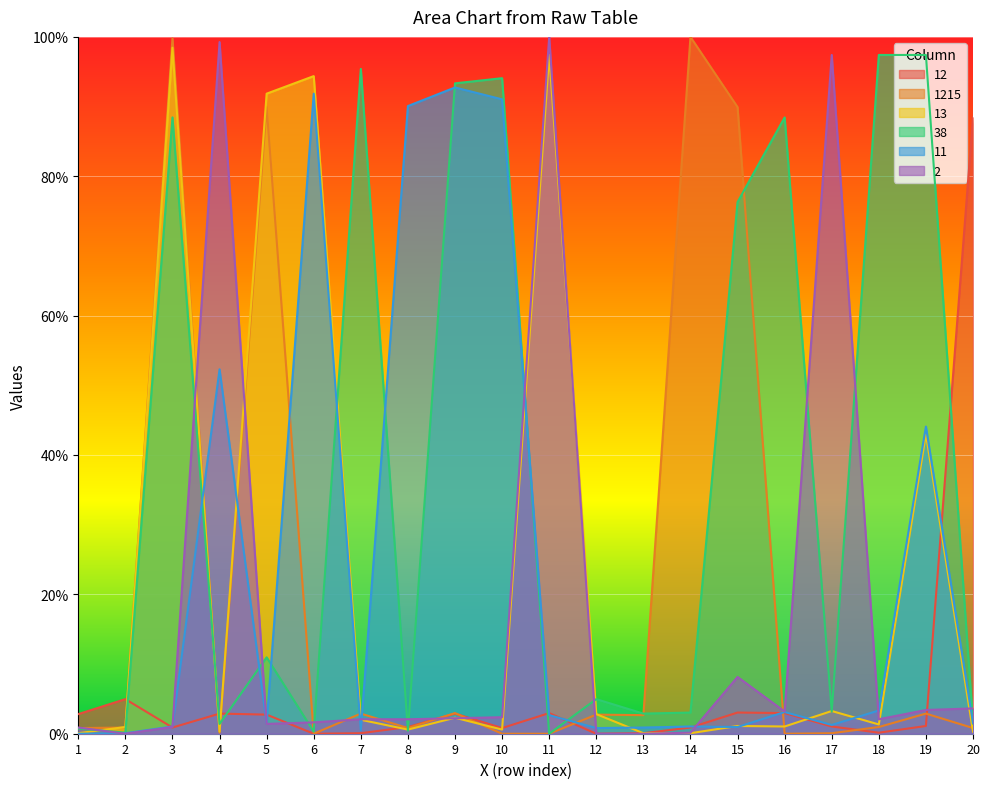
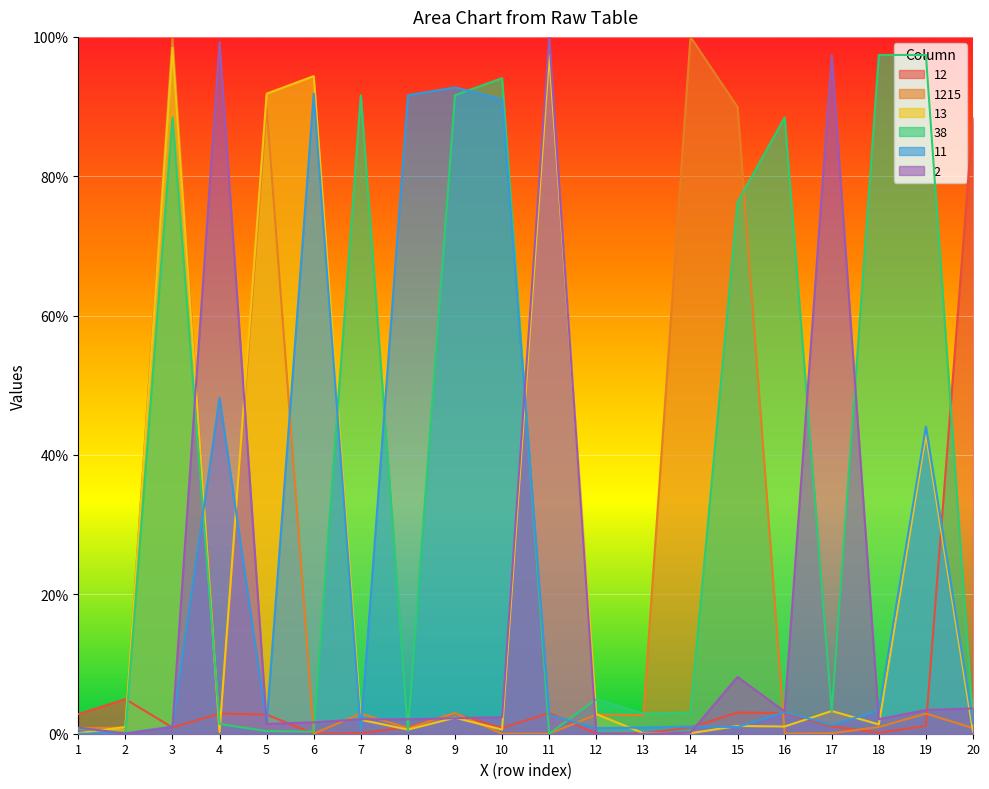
  {
    "13": {
      "3": "98%",
      "5": "92%",
      "6": "94%",
      "11": "97%",
      "16": "1%",
      "18": "1%",
      "19": "43%",
      "20": "0%"
    },
    "38": {
      "3": "88%",
      "4": "1%",
-     "5": "11%",
-     "7": "95%",
-     "9": "93%",
+     "5": "0%",
+     "7": "92%",
+     "9": "92%",
      "10": "94%",
      "12": "5%",
      "14": "3%",
      "15": "76%",
      "16": "88%",
      "18": "97%"
    },
    "11": {
-     "4": "52%",
+     "4": "48%",
      "6": "92%",
      "7": "1%",
-     "8": "90%",
+     "8": "92%",
      "9": "93%",
      "10": "91%",
      "12": "1%",
      "13": "1%",
      "18": "3%",
      "19": "44%"
    },
    "2": {
      "4": "99%",
      "6": "2%",
      "8": "2%",
      "10": "2%",
      "11": "100%",
      "15": "8%",
      "17": "97%",
      "18": "2%",
      "19": "3%",
      "20": "4%"
    }
  }
